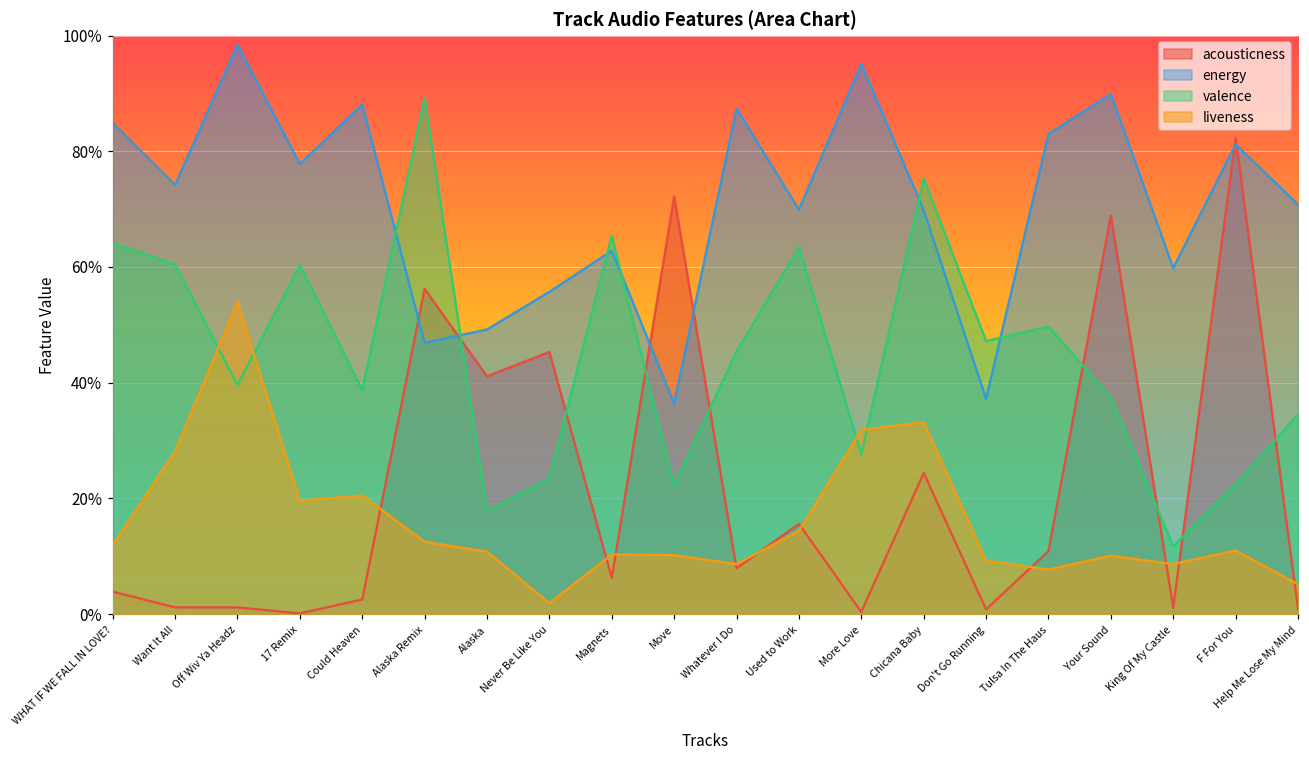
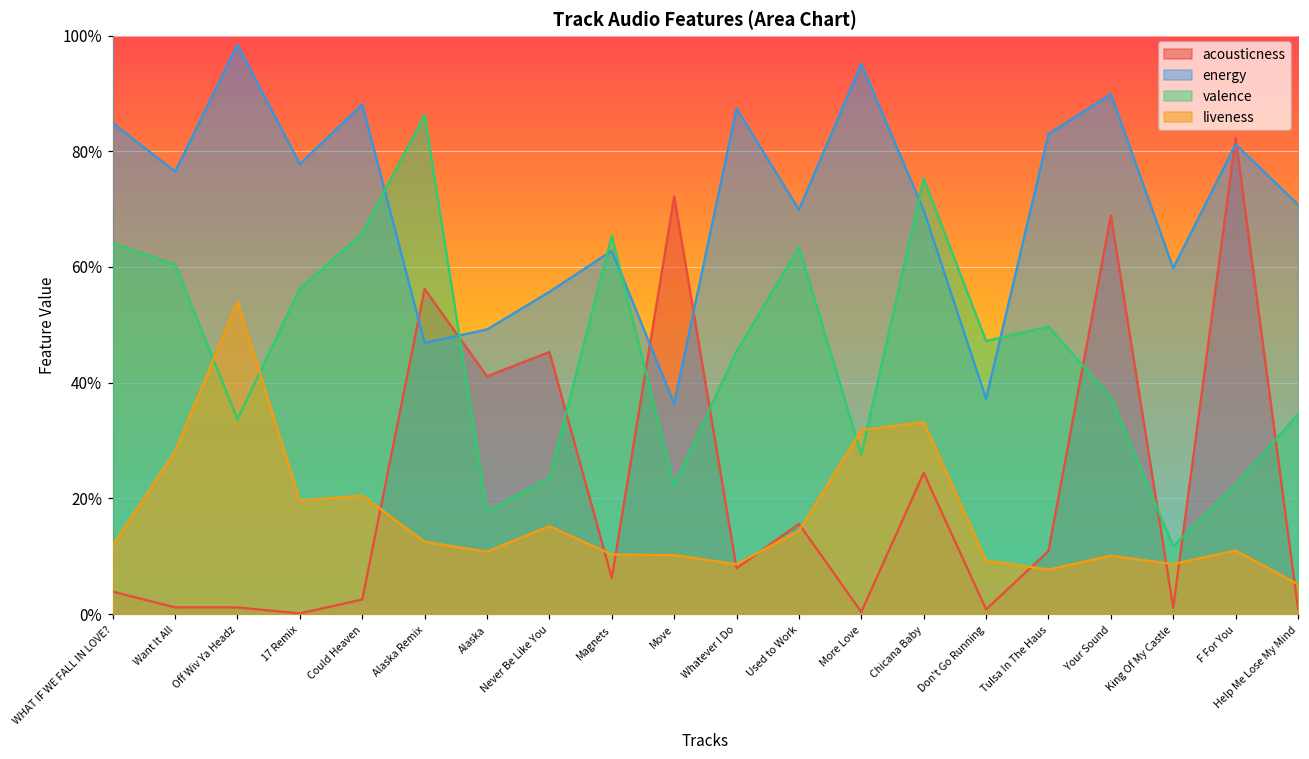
  {
    "acousticness": {
      "WHAT IF WE FALL IN LOVE?": "4%",
      "Want It All": "1%",
      "Off Wiv Ya Headz": "1%",
      "17 Remix": "0%",
      "Could Heaven": "3%",
      "Alaska Remix": "56%",
      "Alaska": "41%",
      "Never Be Like You": "45%",
      "Magnets": "6%",
      "Move": "72%",
      "Whatever I Do": "8%",
      "Used to Work": "16%",
      "More Love": "0%",
      "Chicana Baby": "24%",
      "Don't Go Running": "1%",
      "Tulsa In The Haus": "11%",
      "Your Sound": "69%",
      "King Of My Castle": "1%",
      "F For You": "82%",
      "Help Me Lose My Mind": "1%"
    },
    "energy": {
      "WHAT IF WE FALL IN LOVE?": "85%",
-     "Want It All": "74%",
+     "Want It All": "77%",
      "Off Wiv Ya Headz": "98%",
      "17 Remix": "78%",
      "Could Heaven": "88%",
      "Alaska Remix": "47%",
      "Alaska": "49%",
      "Never Be Like You": "56%",
      "Magnets": "63%",
      "Move": "36%",
      "Whatever I Do": "87%",
      "Used to Work": "70%",
      "More Love": "95%",
      "Chicana Baby": "70%",
      "Don't Go Running": "37%",
      "Tulsa In The Haus": "83%",
      "Your Sound": "90%",
      "King Of My Castle": "60%",
      "F For You": "81%",
      "Help Me Lose My Mind": "71%"
    },
    "valence": {
      "WHAT IF WE FALL IN LOVE?": "64%",
      "Want It All": "60%",
-     "Off Wiv Ya Headz": "40%",
-     "17 Remix": "60%",
-     "Could Heaven": "39%",
-     "Alaska Remix": "89%",
+     "Off Wiv Ya Headz": "34%",
+     "17 Remix": "56%",
+     "Could Heaven": "66%",
+     "Alaska Remix": "86%",
      "Alaska": "18%",
      "Never Be Like You": "24%",
      "Magnets": "65%",
      "Move": "22%",
      "Whatever I Do": "45%",
      "Used to Work": "63%",
      "More Love": "28%",
      "Chicana Baby": "75%",
      "Don't Go Running": "47%",
      "Tulsa In The Haus": "50%",
      "Your Sound": "38%",
      "King Of My Castle": "12%",
      "F For You": "22%",
      "Help Me Lose My Mind": "35%"
    },
    "liveness": {
      "WHAT IF WE FALL IN LOVE?": "12%",
      "Want It All": "28%",
      "Off Wiv Ya Headz": "54%",
      "17 Remix": "20%",
      "Could Heaven": "21%",
      "Alaska Remix": "13%",
      "Alaska": "11%",
-     "Never Be Like You": "2%",
+     "Never Be Like You": "15%",
      "Magnets": "10%",
      "Move": "10%",
      "Whatever I Do": "9%",
      "Used to Work": "14%",
      "More Love": "32%",
      "Chicana Baby": "33%",
      "Don't Go Running": "9%",
      "Tulsa In The Haus": "8%",
      "Your Sound": "10%",
      "King Of My Castle": "9%",
      "F For You": "11%",
      "Help Me Lose My Mind": "5%"
    }
  }
